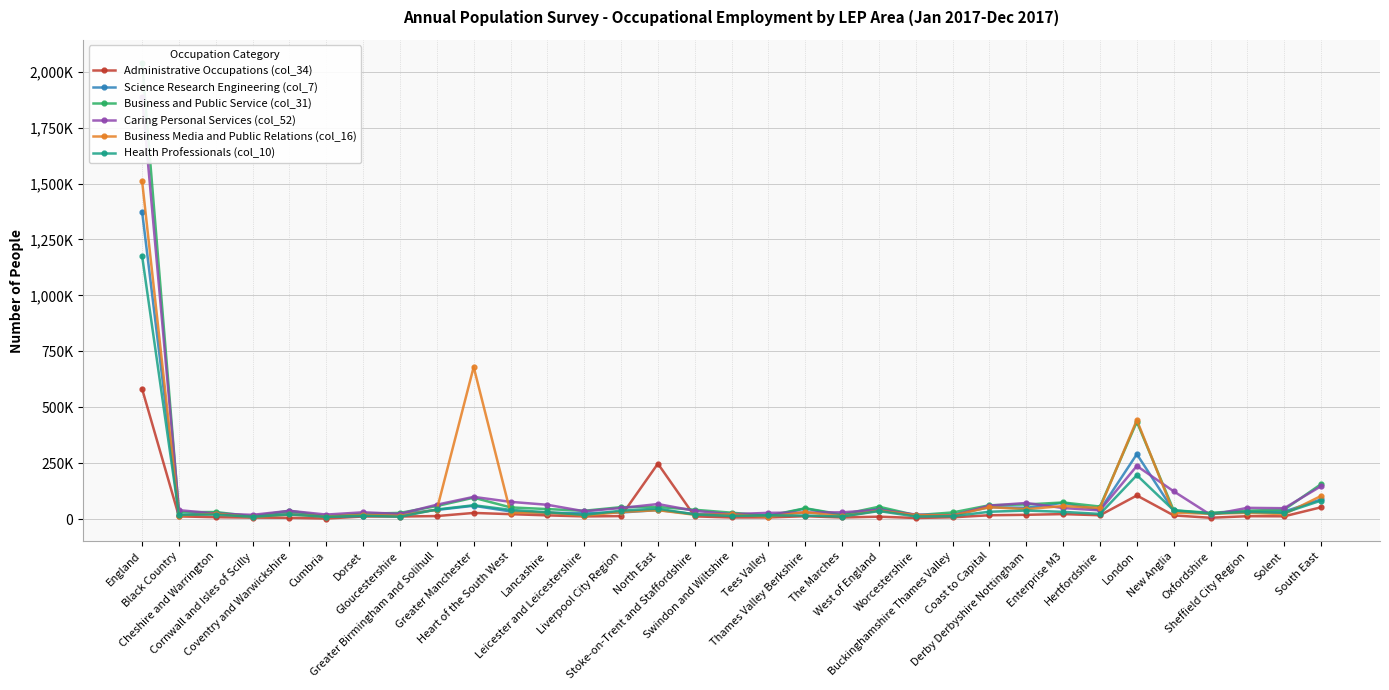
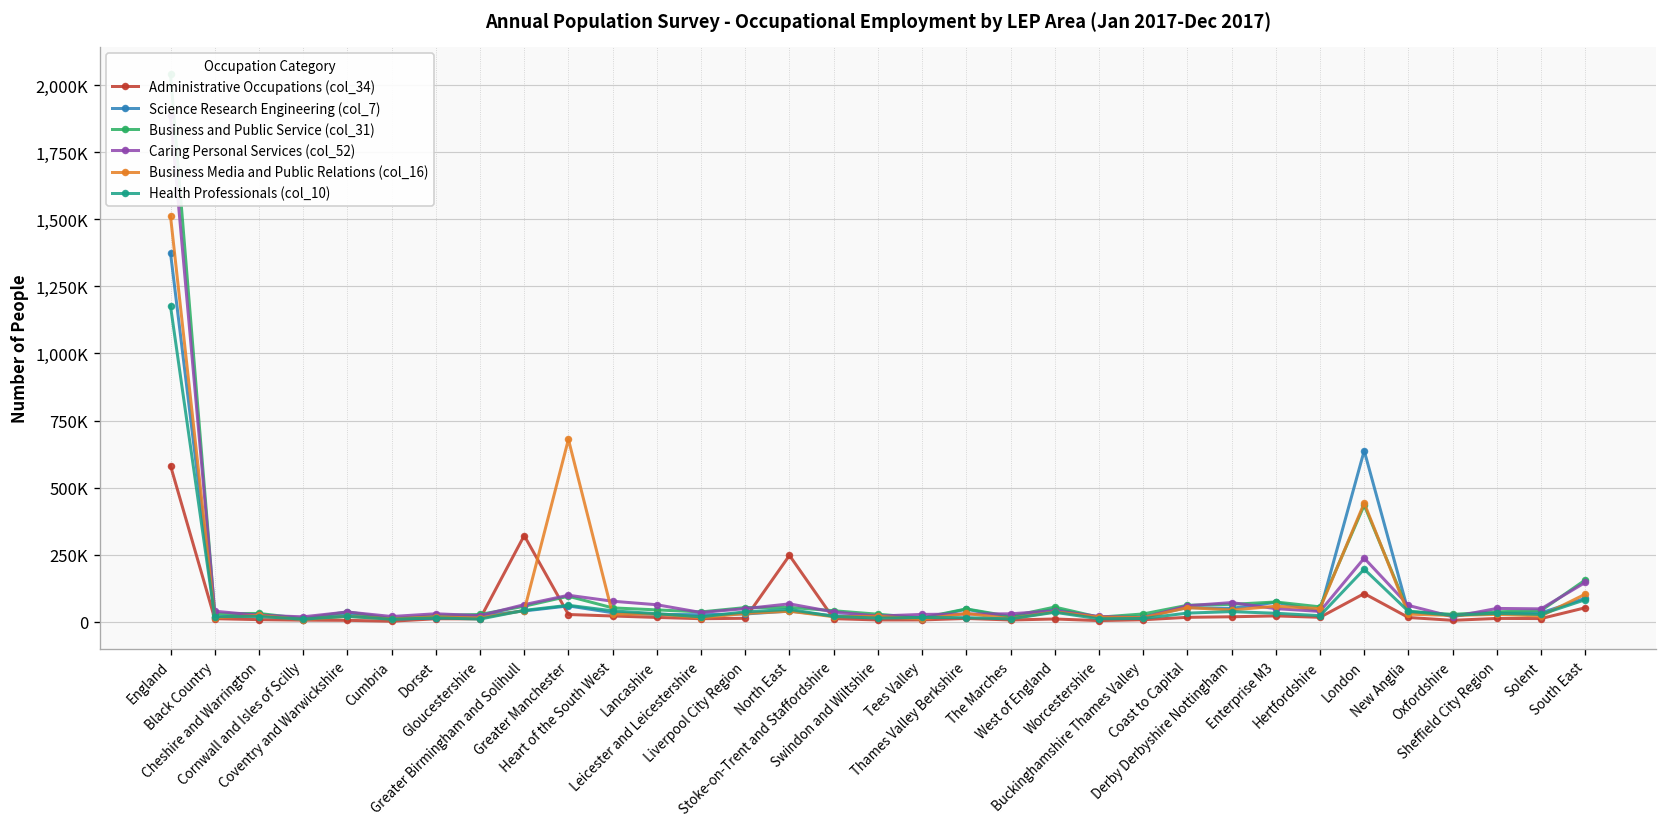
  {
    "Administrative Occupations (col_34)": {
      "England": "580,000",
      "Cheshire and Warrington": "10,000",
      "Coventry and Warwickshire": "10,000",
-     "Greater Birmingham and Solihull": "10,000",
+     "Greater Birmingham and Solihull": "320,000",
      "Greater Manchester": "30,000",
      "Lancashire": "20,000",
      "Liverpool City Region": "10,000",
      "North East": "250,000",
      "West of England": "10,000",
      "Coast to Capital": "20,000",
      "Derby Derbyshire Nottingham": "20,000",
      "London": "110,000",
      "New Anglia": "20,000",
      "Oxfordshire": "10,000",
      "Sheffield City Region": "10,000",
      "South East": "50,000"
    },
    "Science Research Engineering (col_7)": {
      "England": "1,370,000",
-     "London": "290,000"
+     "London": "640,000"
    },
    "Caring Personal Services (col_52)": {
      "Heart of the South West": "80,000",
      "Lancashire": "60,000",
      "North East": "70,000",
      "Tees Valley": "30,000",
      "London": "240,000",
-     "New Anglia": "120,000",
+     "New Anglia": "60,000",
      "Sheffield City Region": "50,000"
    },
    "Business Media and Public Relations (col_16)": {
      "England": "1,510,000",
      "Greater Manchester": "680,000",
      "South East": "100,000"
    }
  }
